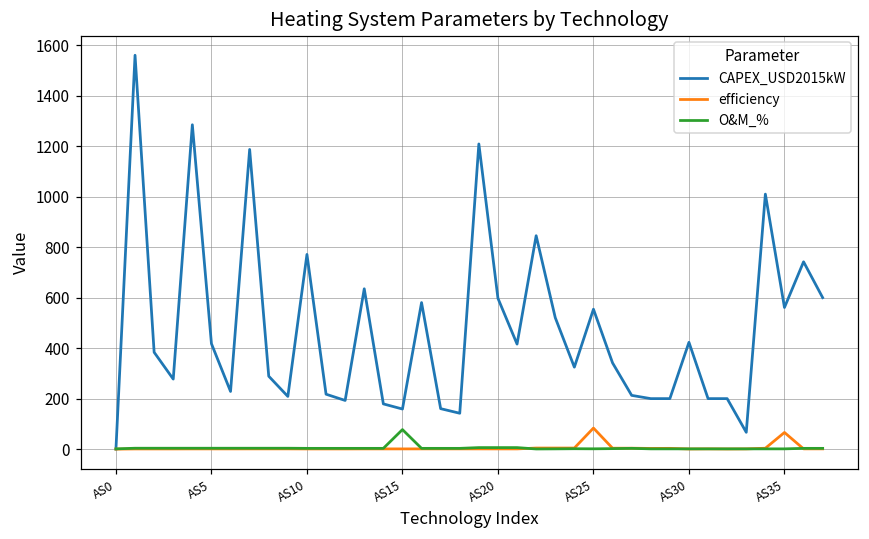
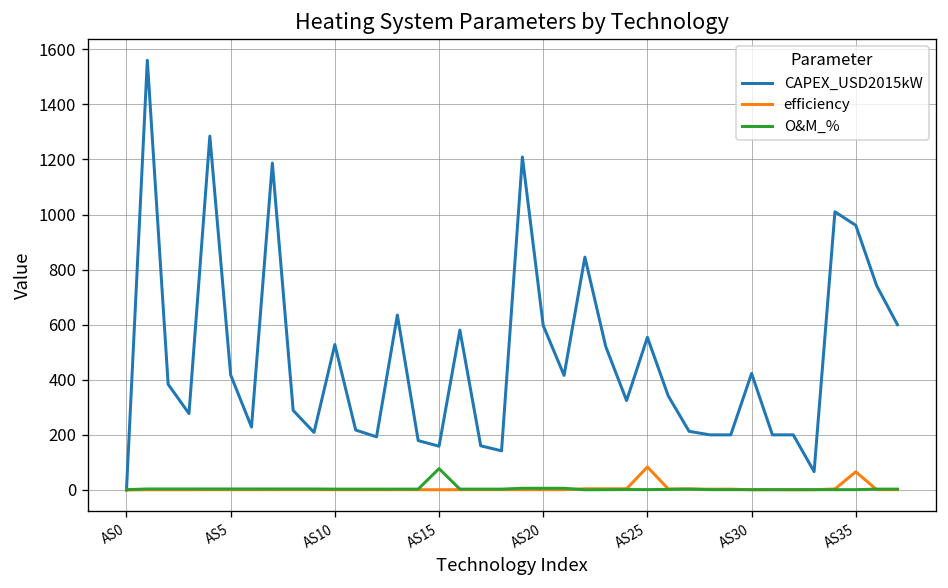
  {
    "CAPEX_USD2015kW": {
      "AS5": 420,
-     "AS10": 770,
+     "AS10": 530,
      "AS15": 160,
      "AS20": 600,
      "AS25": 550,
      "AS30": 420,
-     "AS35": 560
+     "AS35": 960
    },
    "efficiency": {
      "AS15": 0,
      "AS25": 80,
      "AS35": 70
    },
    "O&M_%": {
      "AS15": 80,
      "AS25": 0,
      "AS35": 0
    }
  }
